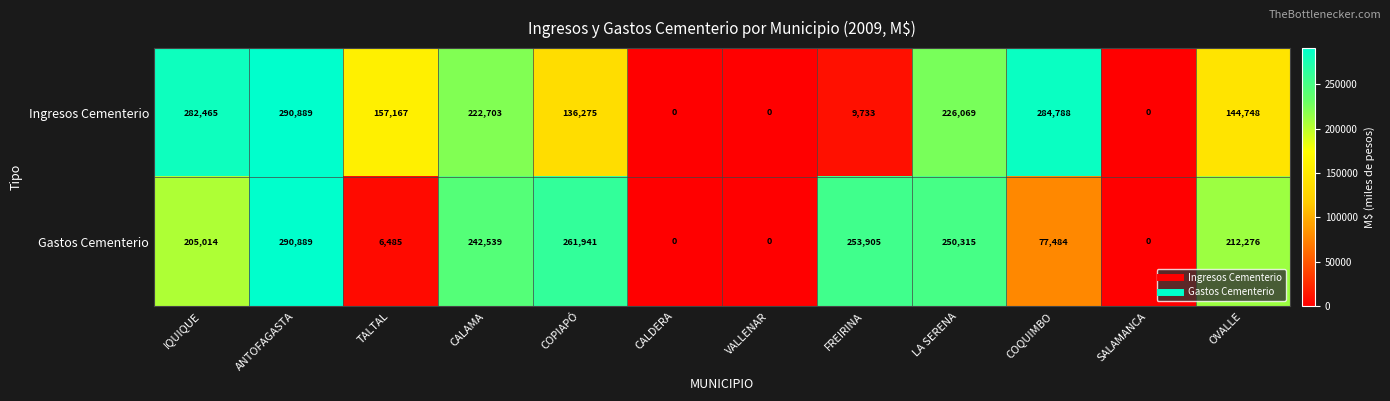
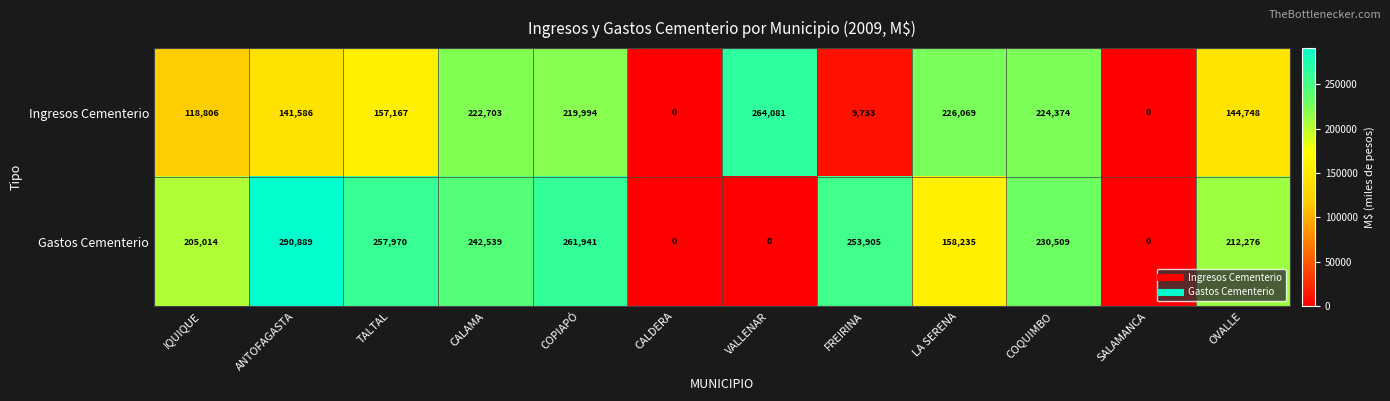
  {
    "Ingresos Cementerio": {
-     "IQUIQUE": "282,465",
-     "ANTOFAGASTA": "290,889",
+     "IQUIQUE": "118,806",
+     "ANTOFAGASTA": "141,586",
      "TALTAL": "157,167",
      "CALAMA": "222,703",
-     "COPIAPÓ": "136,275",
+     "COPIAPÓ": "219,994",
      "CALDERA": "0",
-     "VALLENAR": "0",
+     "VALLENAR": "264,081",
      "FREIRINA": "9,733",
      "LA SERENA": "226,069",
-     "COQUIMBO": "284,788",
+     "COQUIMBO": "224,374",
      "SALAMANCA": "0",
      "OVALLE": "144,748"
    },
    "Gastos Cementerio": {
      "IQUIQUE": "205,014",
      "ANTOFAGASTA": "290,889",
-     "TALTAL": "6,485",
+     "TALTAL": "257,970",
      "CALAMA": "242,539",
      "COPIAPÓ": "261,941",
      "CALDERA": "0",
      "VALLENAR": "0",
      "FREIRINA": "253,905",
-     "LA SERENA": "250,315",
-     "COQUIMBO": "77,484",
+     "LA SERENA": "158,235",
+     "COQUIMBO": "230,509",
      "SALAMANCA": "0",
      "OVALLE": "212,276"
    }
  }
